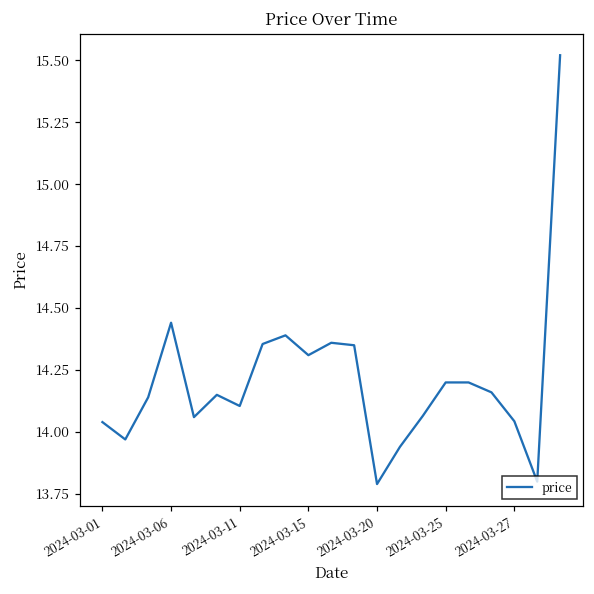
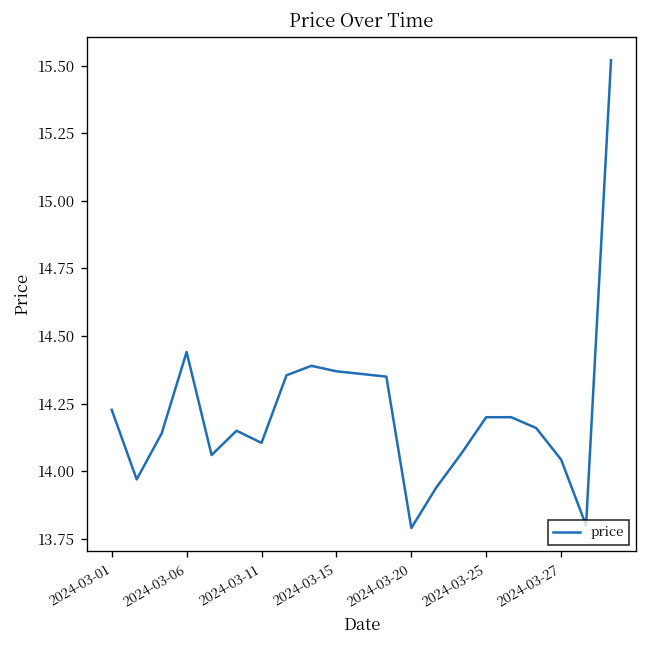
  {
-   "2024-03-01": 14.04,
+   "2024-03-01": 14.23,
    "2024-03-06": 14.44,
    "2024-03-11": 14.10,
-   "2024-03-15": 14.31,
+   "2024-03-15": 14.37,
    "2024-03-20": 13.79,
    "2024-03-27": 14.04
  }
